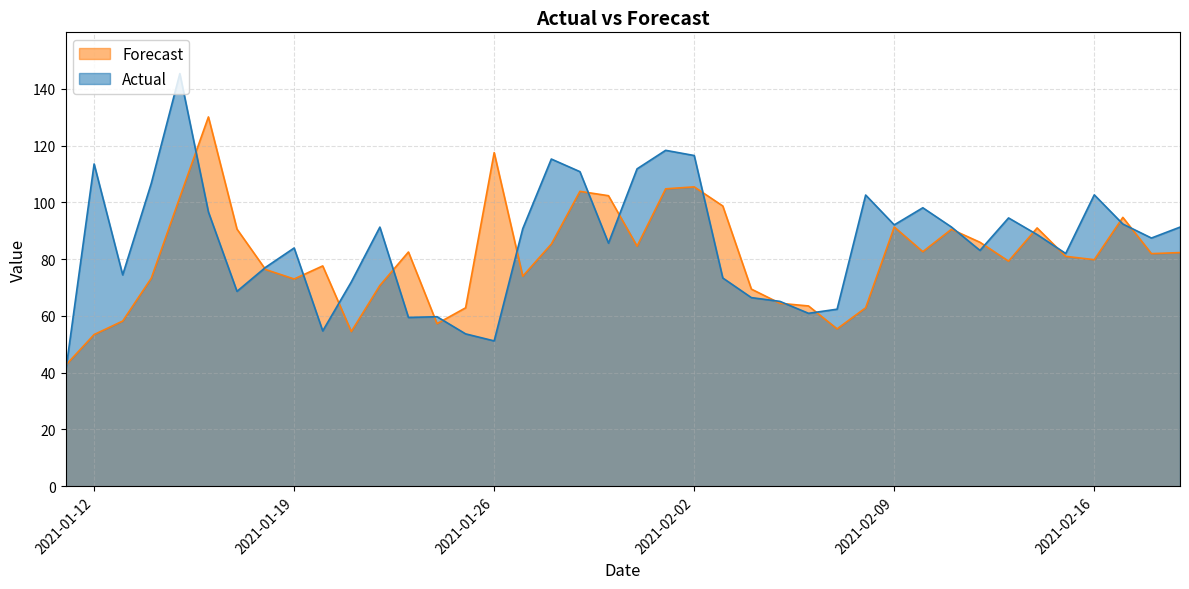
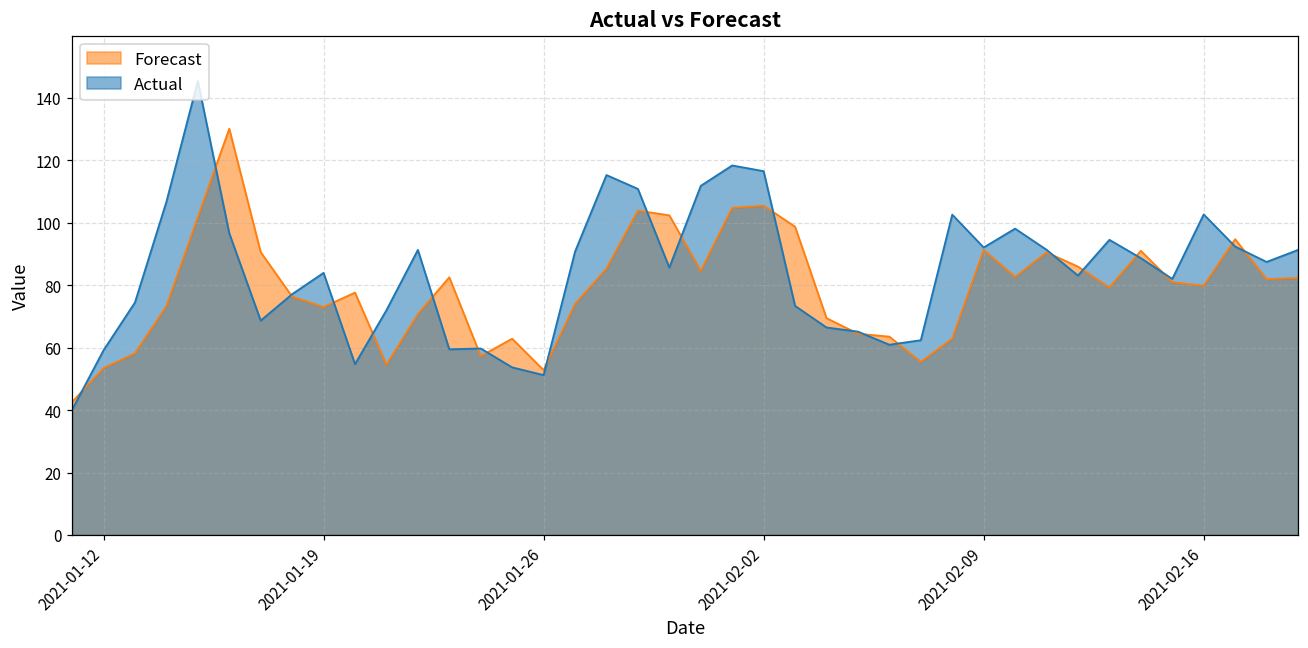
  {
    "Forecast": {
      "2021-01-12": 53,
      "2021-01-19": 73,
-     "2021-01-26": 118,
+     "2021-01-26": 53,
      "2021-02-02": 105,
      "2021-02-16": 80
    },
    "Actual": {
-     "2021-01-12": 114,
+     "2021-01-12": 59,
      "2021-01-19": 84,
      "2021-01-26": 51,
      "2021-02-02": 116,
      "2021-02-16": 103
    }
  }
